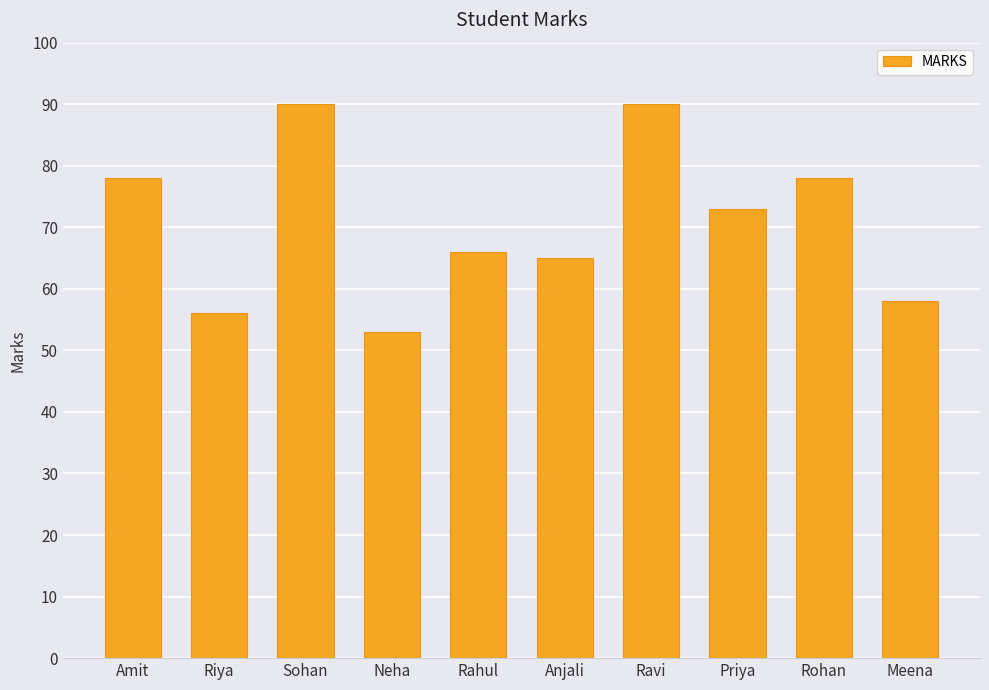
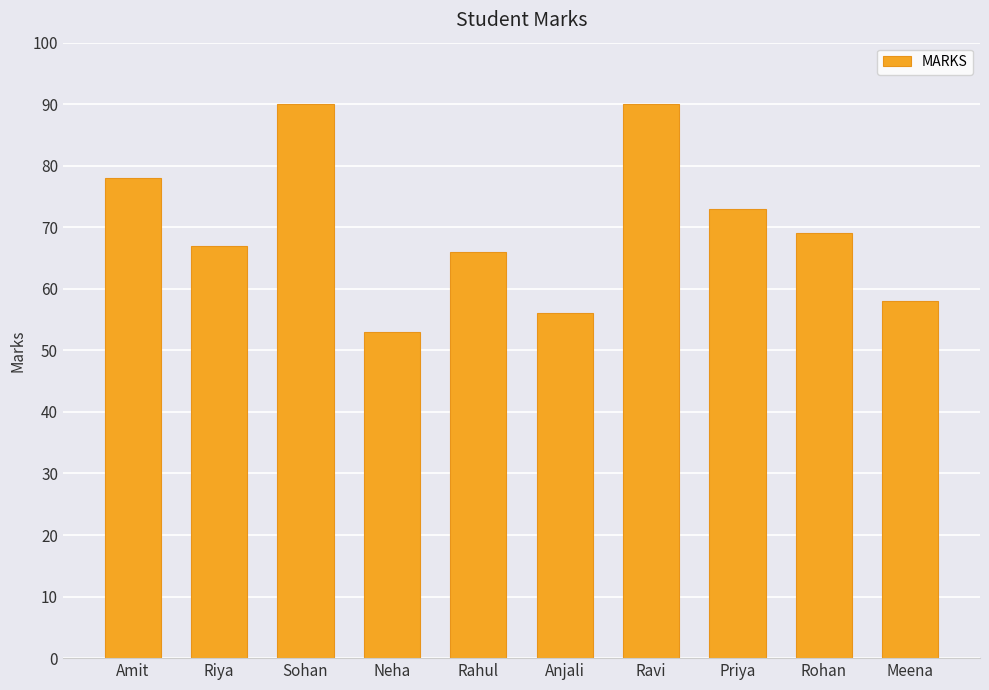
  {
    "Amit": 78,
-   "Riya": 56,
+   "Riya": 67,
    "Sohan": 90,
    "Neha": 53,
    "Rahul": 66,
-   "Anjali": 65,
+   "Anjali": 56,
    "Ravi": 90,
    "Priya": 73,
-   "Rohan": 78,
+   "Rohan": 69,
    "Meena": 58
  }
